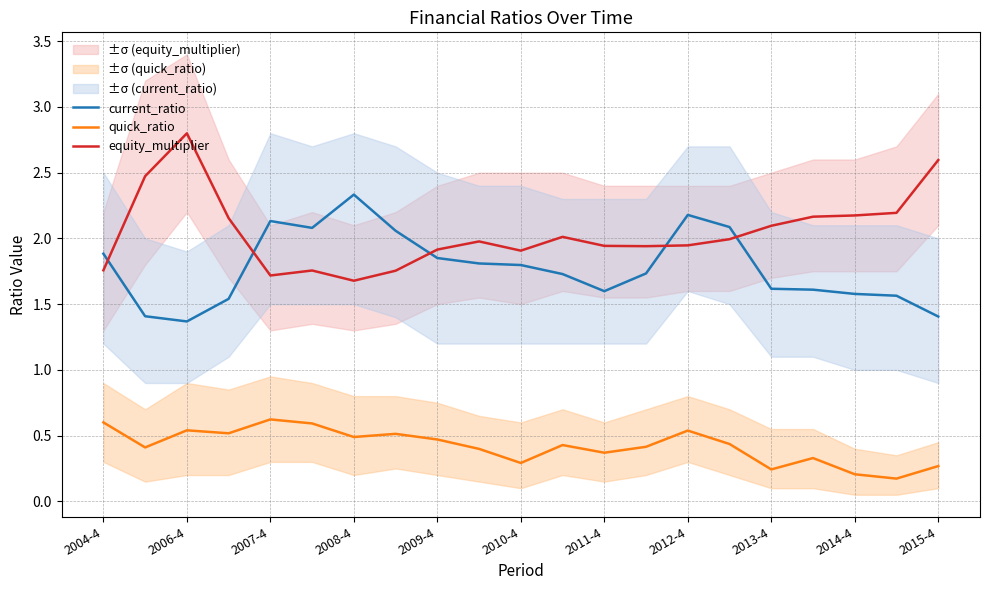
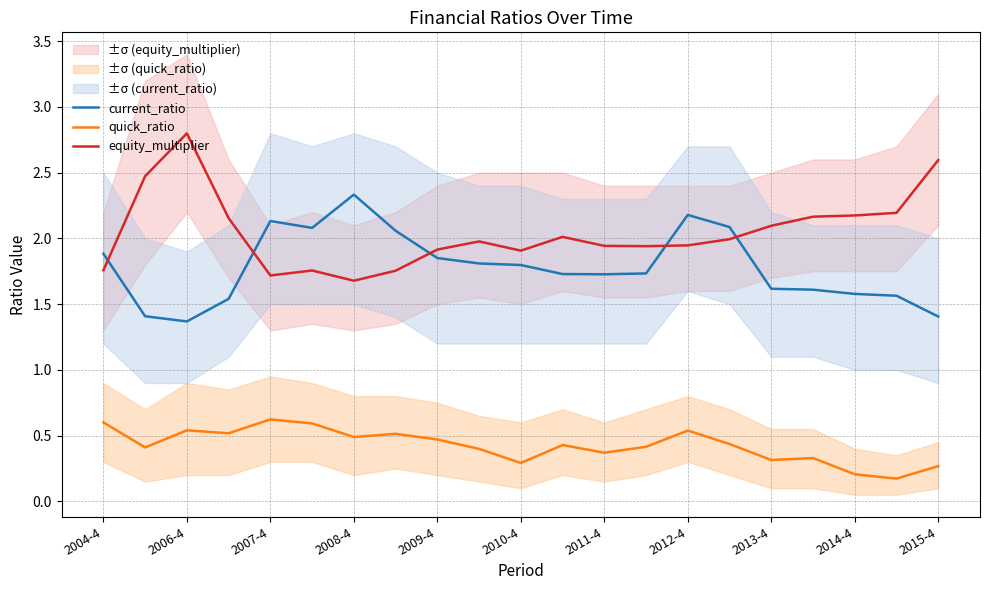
  {
    "current_ratio": {
      "2004-4": 1.88,
      "2006-4": 1.37,
      "2007-4": 2.13,
      "2008-4": 2.33,
      "2009-4": 1.85,
      "2010-4": 1.80,
-     "2011-4": 1.60,
+     "2011-4": 1.73,
      "2012-4": 2.18,
      "2013-4": 1.62,
      "2014-4": 1.58,
      "2015-4": 1.41
    },
    "quick_ratio": {
      "2004-4": 0.60,
      "2006-4": 0.54,
      "2007-4": 0.62,
      "2008-4": 0.49,
      "2009-4": 0.47,
      "2010-4": 0.29,
      "2011-4": 0.37,
      "2012-4": 0.54,
-     "2013-4": 0.24,
+     "2013-4": 0.31,
      "2014-4": 0.21,
      "2015-4": 0.27
    },
    "equity_multiplier": {
      "2004-4": 1.76,
      "2006-4": 2.80,
      "2007-4": 1.72,
      "2008-4": 1.68,
      "2009-4": 1.92,
      "2010-4": 1.91,
      "2011-4": 1.94,
      "2012-4": 1.95,
      "2013-4": 2.10,
      "2014-4": 2.17,
      "2015-4": 2.60
    }
  }
